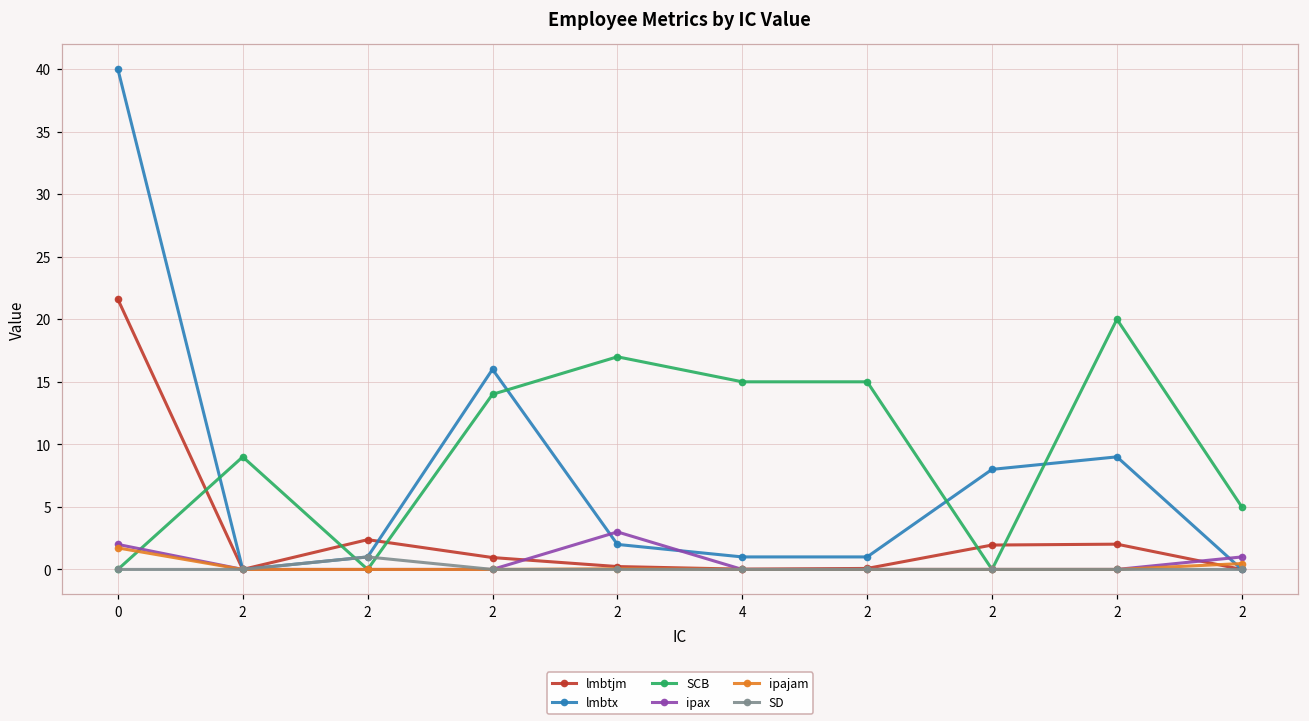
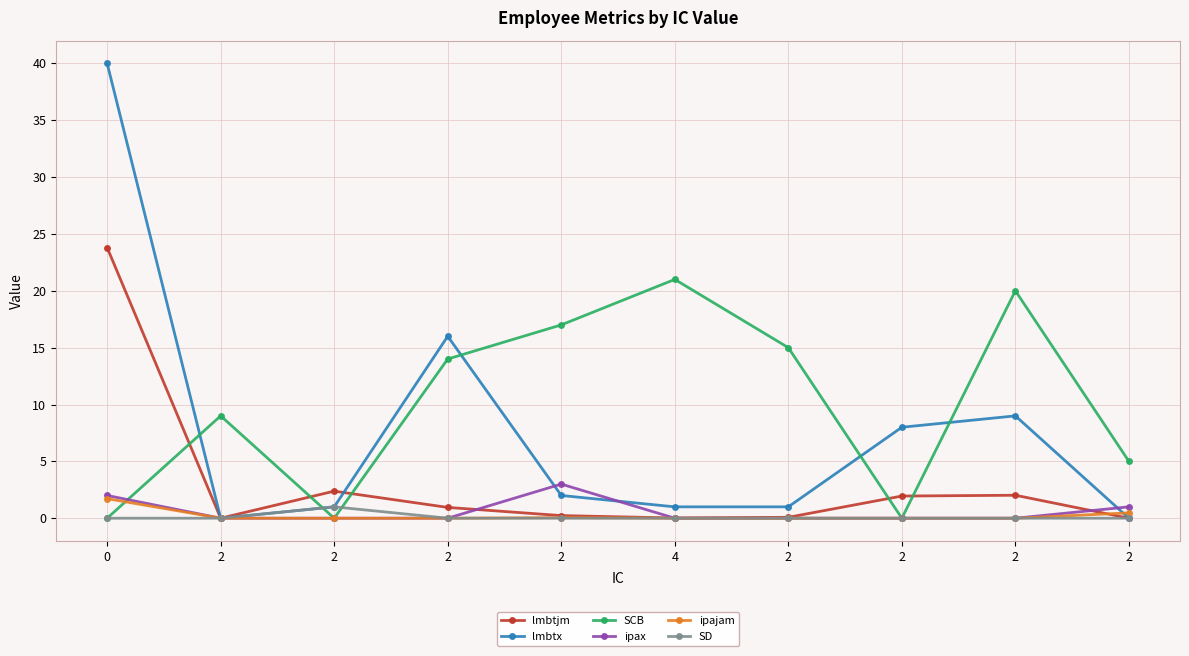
  {
    "lmbtjm": {
-     "0": 21.6
+     "0": 23.8
    },
    "lmbtx": {
      "0": 40.0,
      "4": 1.0
    },
    "SCB": {
-     "4": 15
+     "4": 21
    },
    "ipax": {
      "0": 2.0
    },
    "ipajam": {
      "0": 1.7
    }
  }
